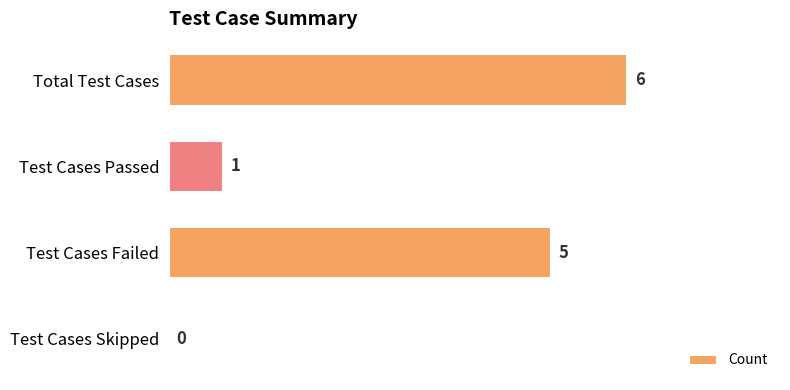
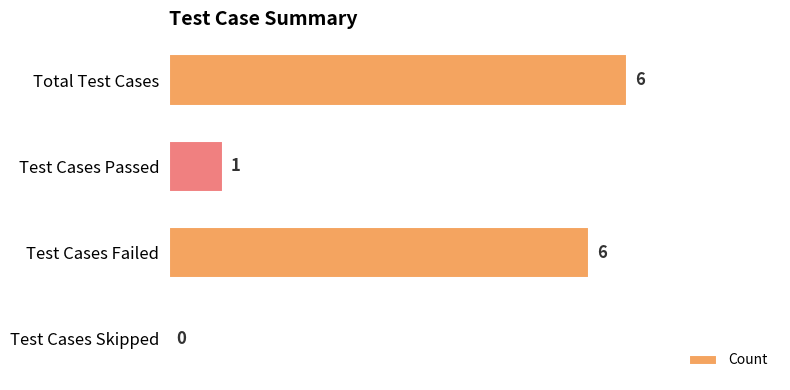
  {
    "Total Test Cases": 6,
    "Test Cases Passed": 1,
-   "Test Cases Failed": 5,
+   "Test Cases Failed": 6,
    "Test Cases Skipped": 0
  }
